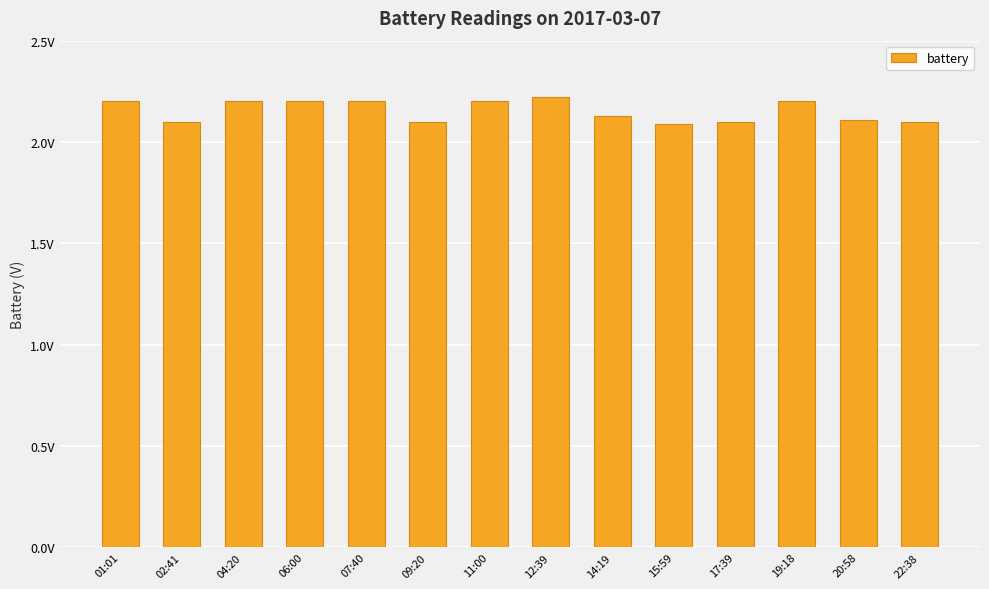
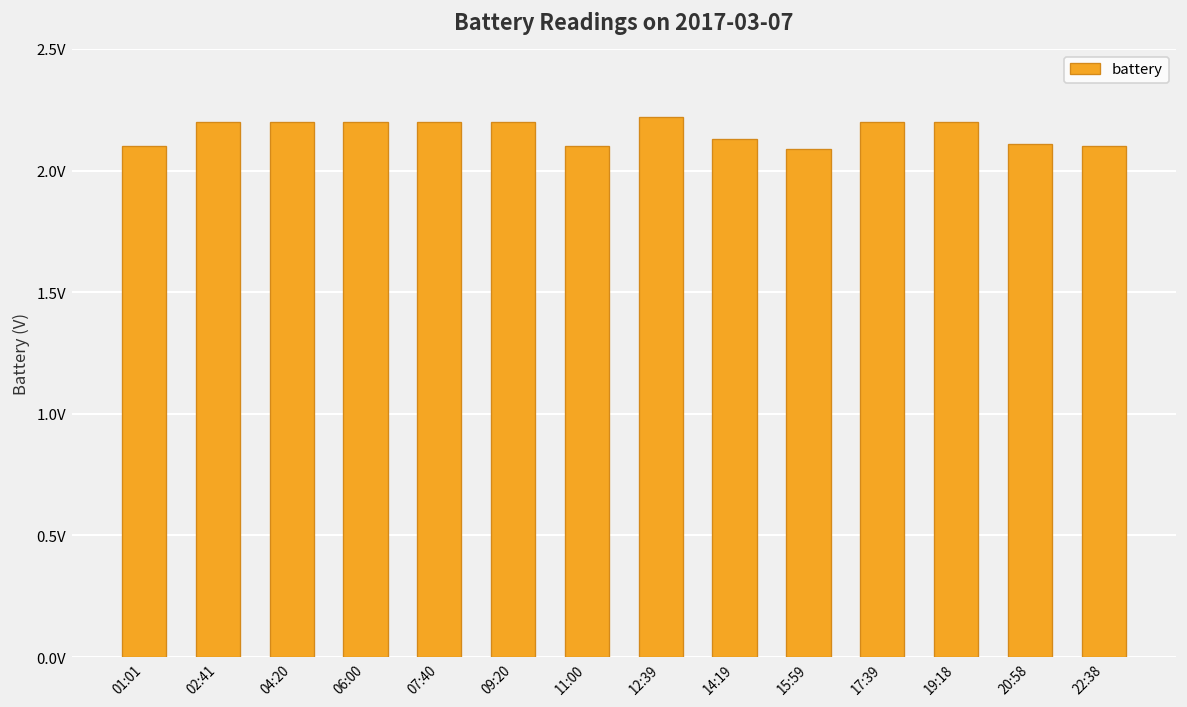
  {
-   "01:01": "2.2V",
-   "02:41": "2.1V",
+   "01:01": "2.1V",
+   "02:41": "2.2V",
    "04:20": "2.2V",
    "06:00": "2.2V",
    "07:40": "2.2V",
-   "09:20": "2.1V",
-   "11:00": "2.2V",
+   "09:20": "2.2V",
+   "11:00": "2.1V",
    "12:39": "2.22V",
    "14:19": "2.13V",
    "15:59": "2.1V",
-   "17:39": "2.1V",
+   "17:39": "2.2V",
    "19:18": "2.2V",
    "20:58": "2.1V",
    "22:38": "2.1V"
  }
